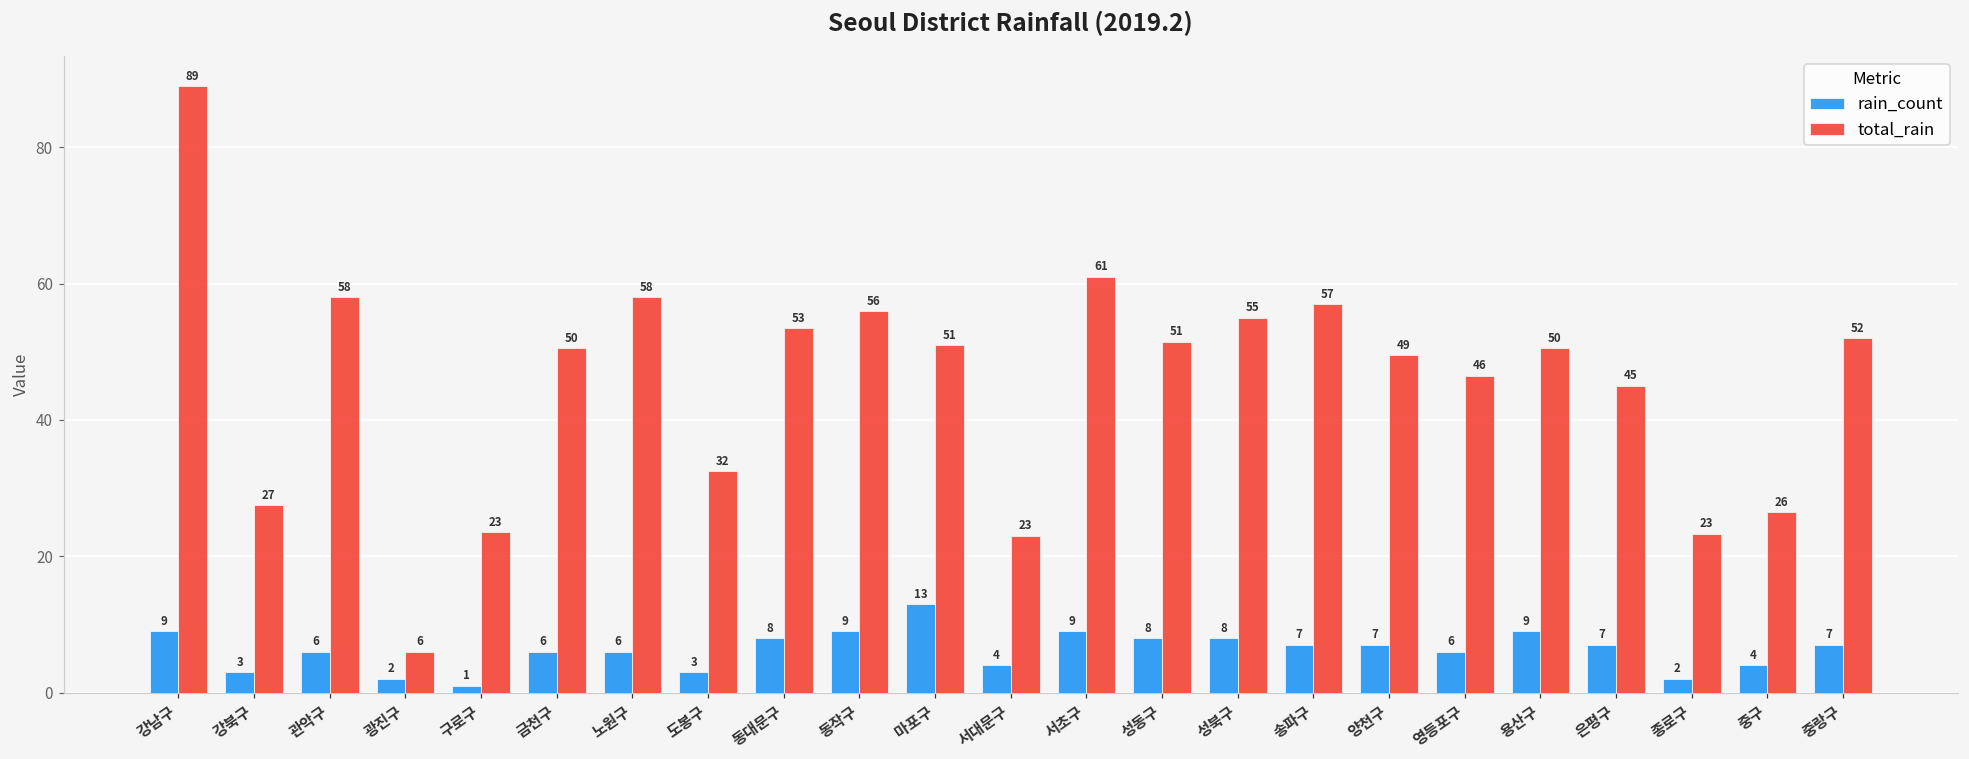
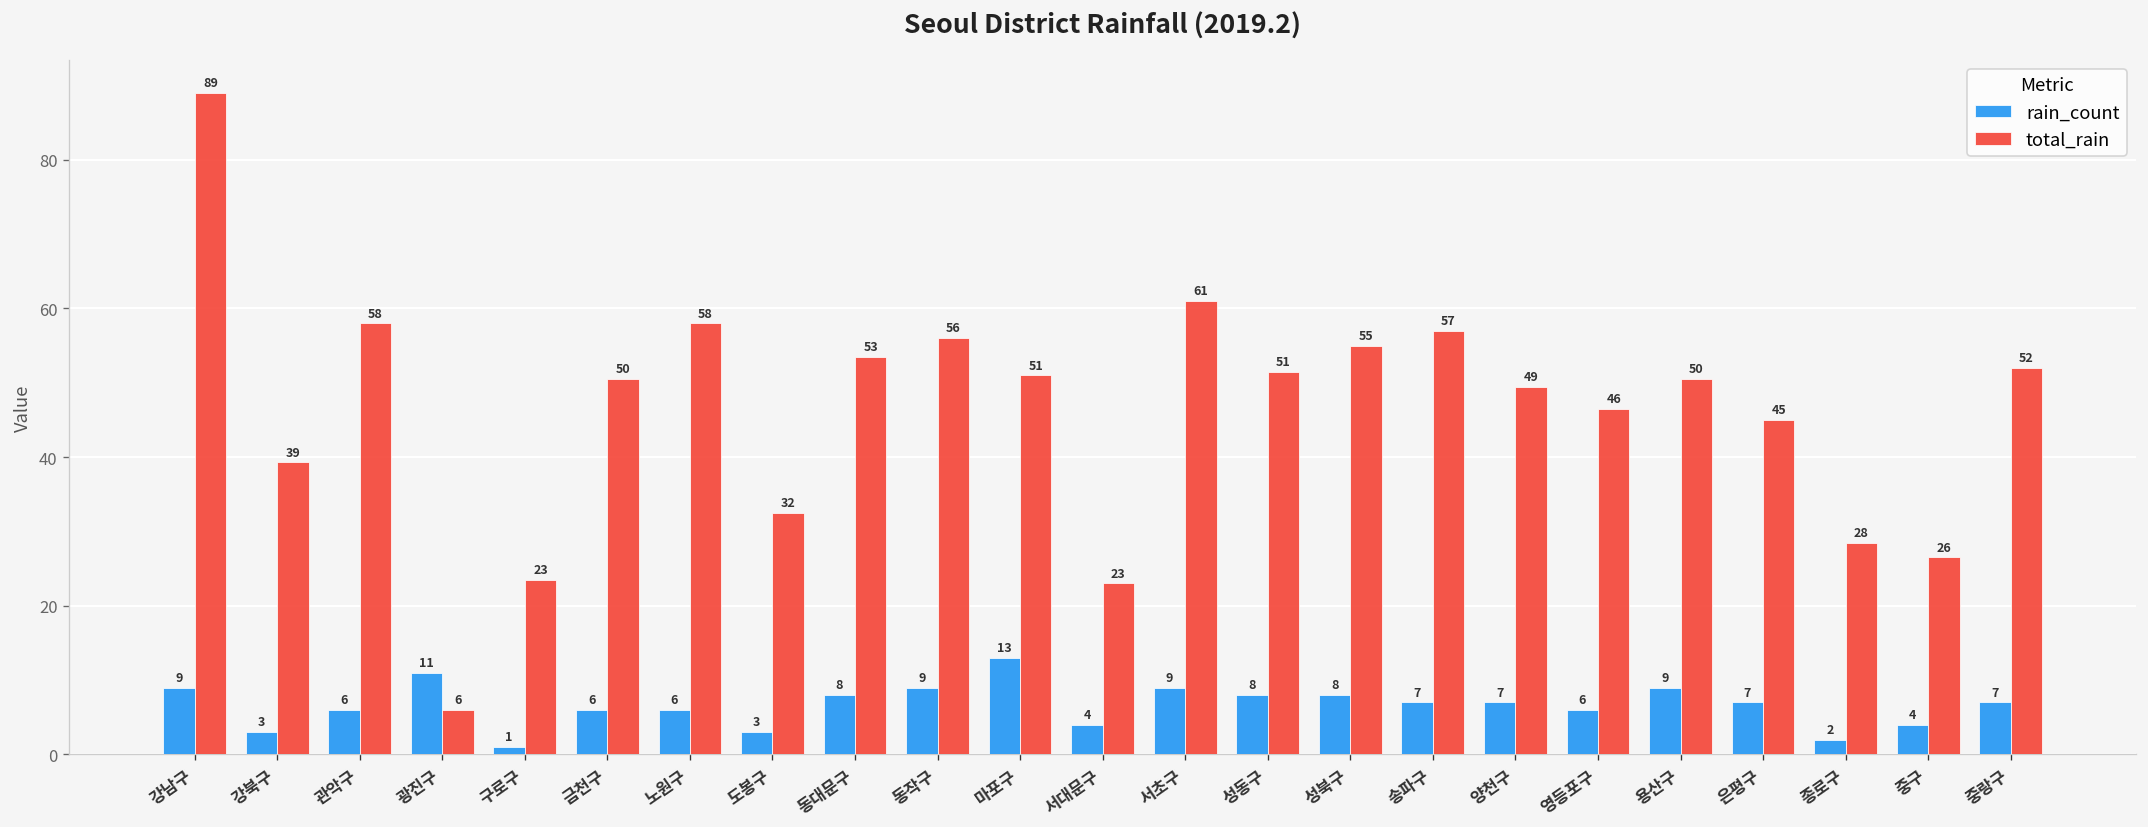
  {
    "rain_count": {
      "강남구": 9,
      "강북구": 3,
      "관악구": 6,
-     "광진구": 2,
+     "광진구": 11,
      "구로구": 1,
      "금천구": 6,
      "노원구": 6,
      "도봉구": 3,
      "동대문구": 8,
      "동작구": 9,
      "마포구": 13,
      "서대문구": 4,
      "서초구": 9,
      "성동구": 8,
      "성북구": 8,
      "송파구": 7,
      "양천구": 7,
      "영등포구": 6,
      "용산구": 9,
      "은평구": 7,
      "종로구": 2,
      "중구": 4,
      "중랑구": 7
    },
    "total_rain": {
      "강남구": 89,
-     "강북구": 27,
+     "강북구": 39,
      "관악구": 58,
      "광진구": 6,
      "구로구": 23,
      "금천구": 50,
      "노원구": 58,
      "도봉구": 32,
      "동대문구": 53,
      "동작구": 56,
      "마포구": 51,
      "서대문구": 23,
      "서초구": 61,
      "성동구": 51,
      "성북구": 55,
      "송파구": 57,
      "양천구": 49,
      "영등포구": 46,
      "용산구": 50,
      "은평구": 45,
-     "종로구": 23,
+     "종로구": 28,
      "중구": 26,
      "중랑구": 52
    }
  }
